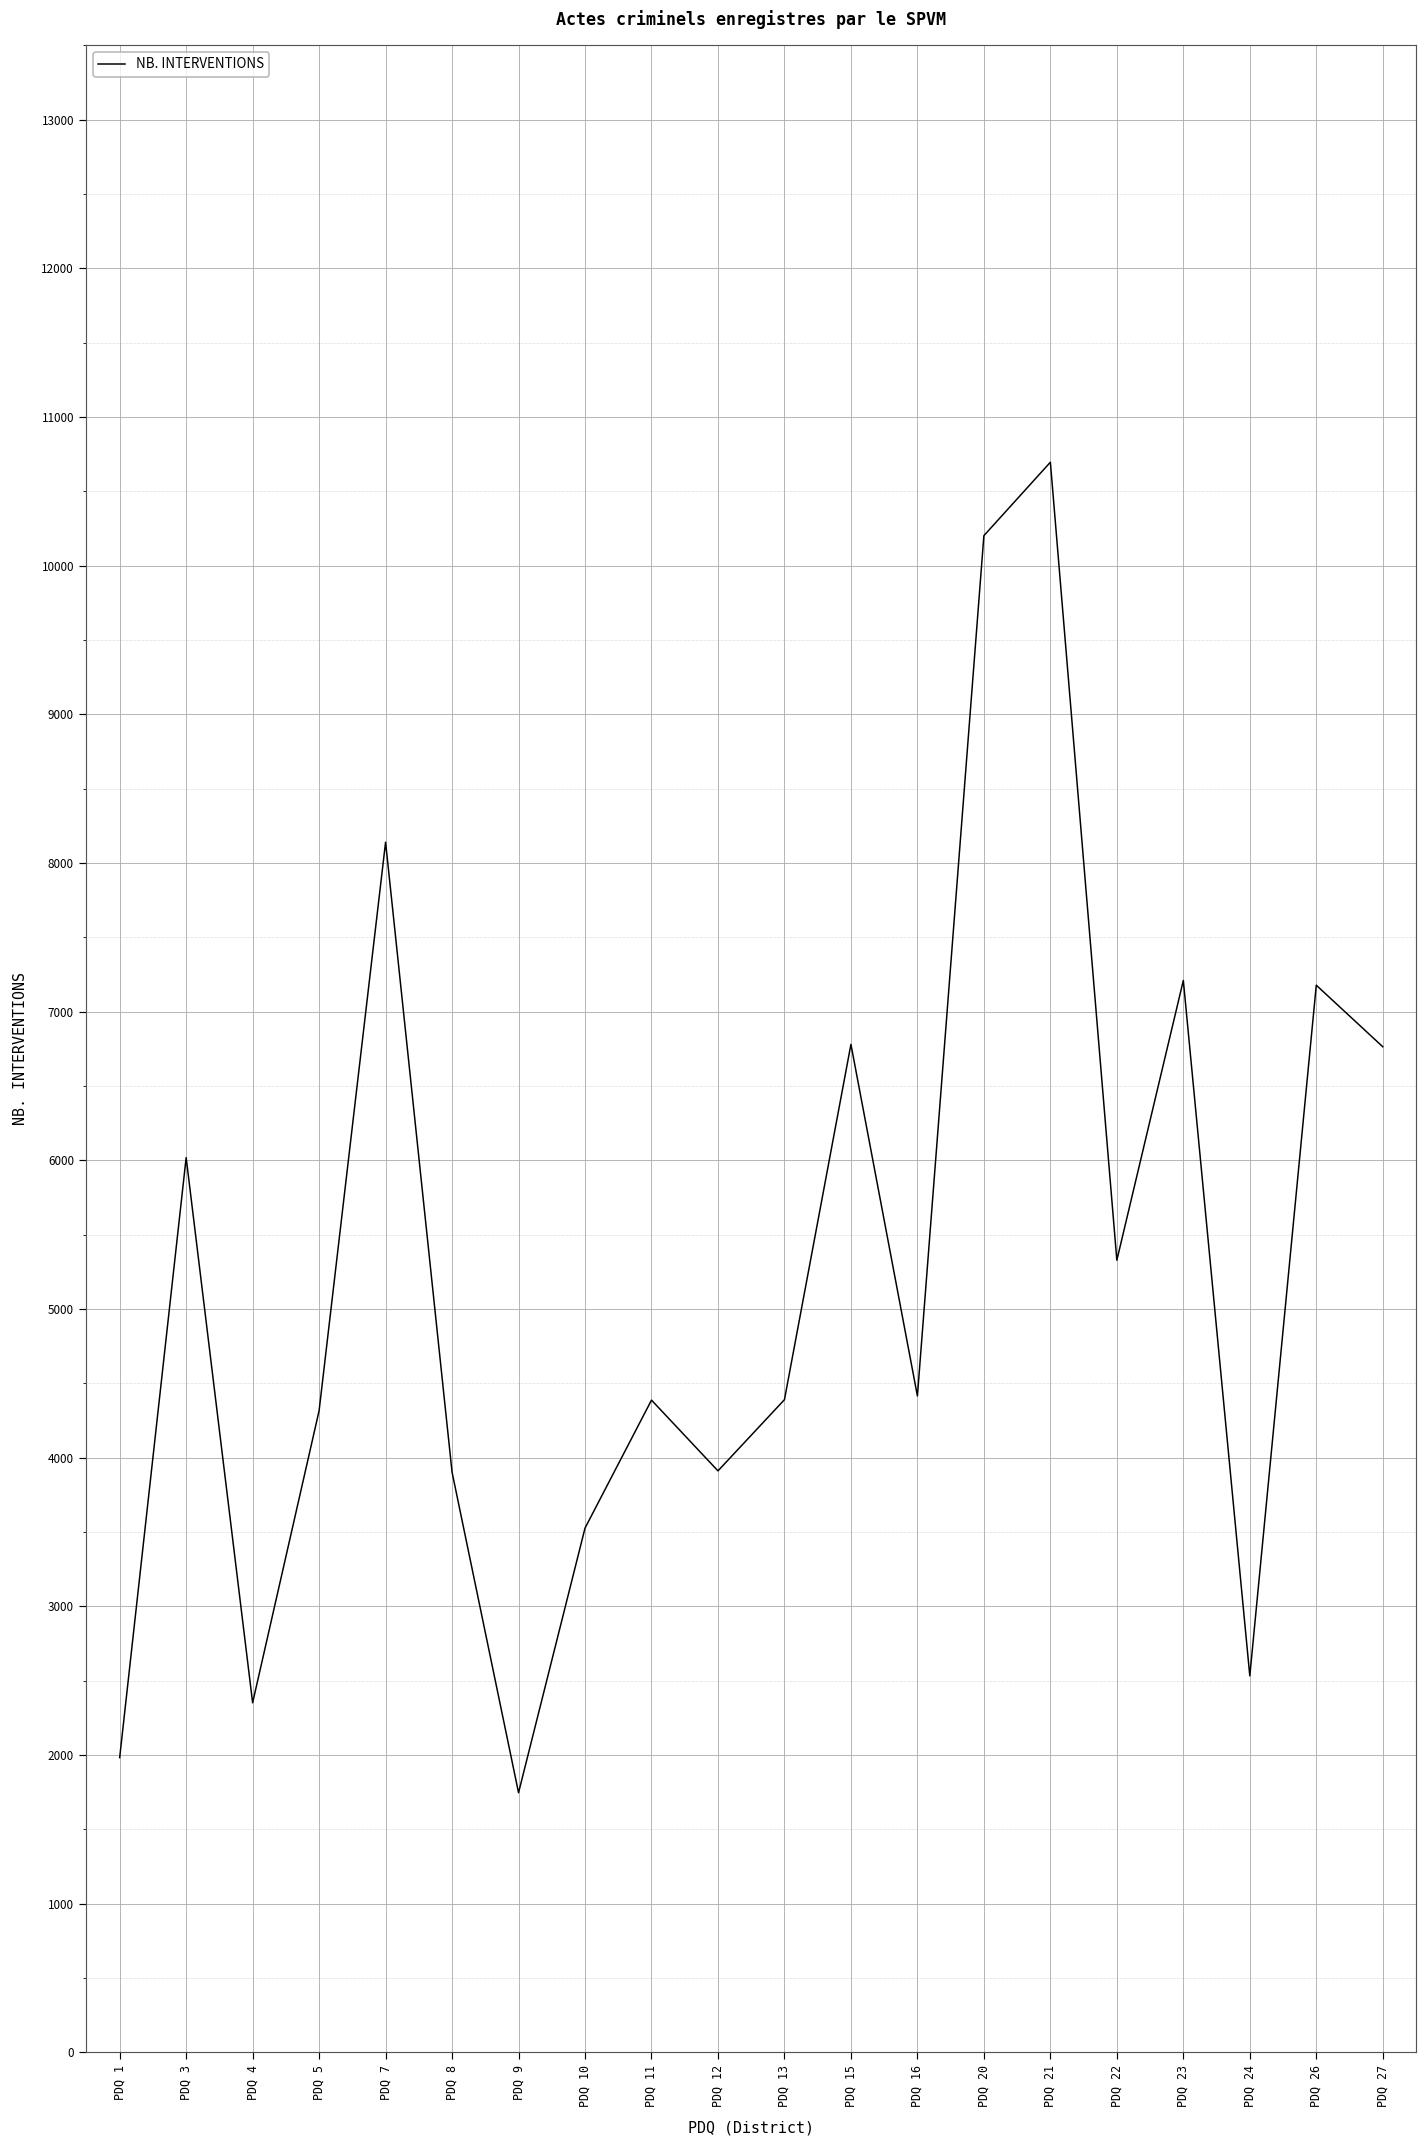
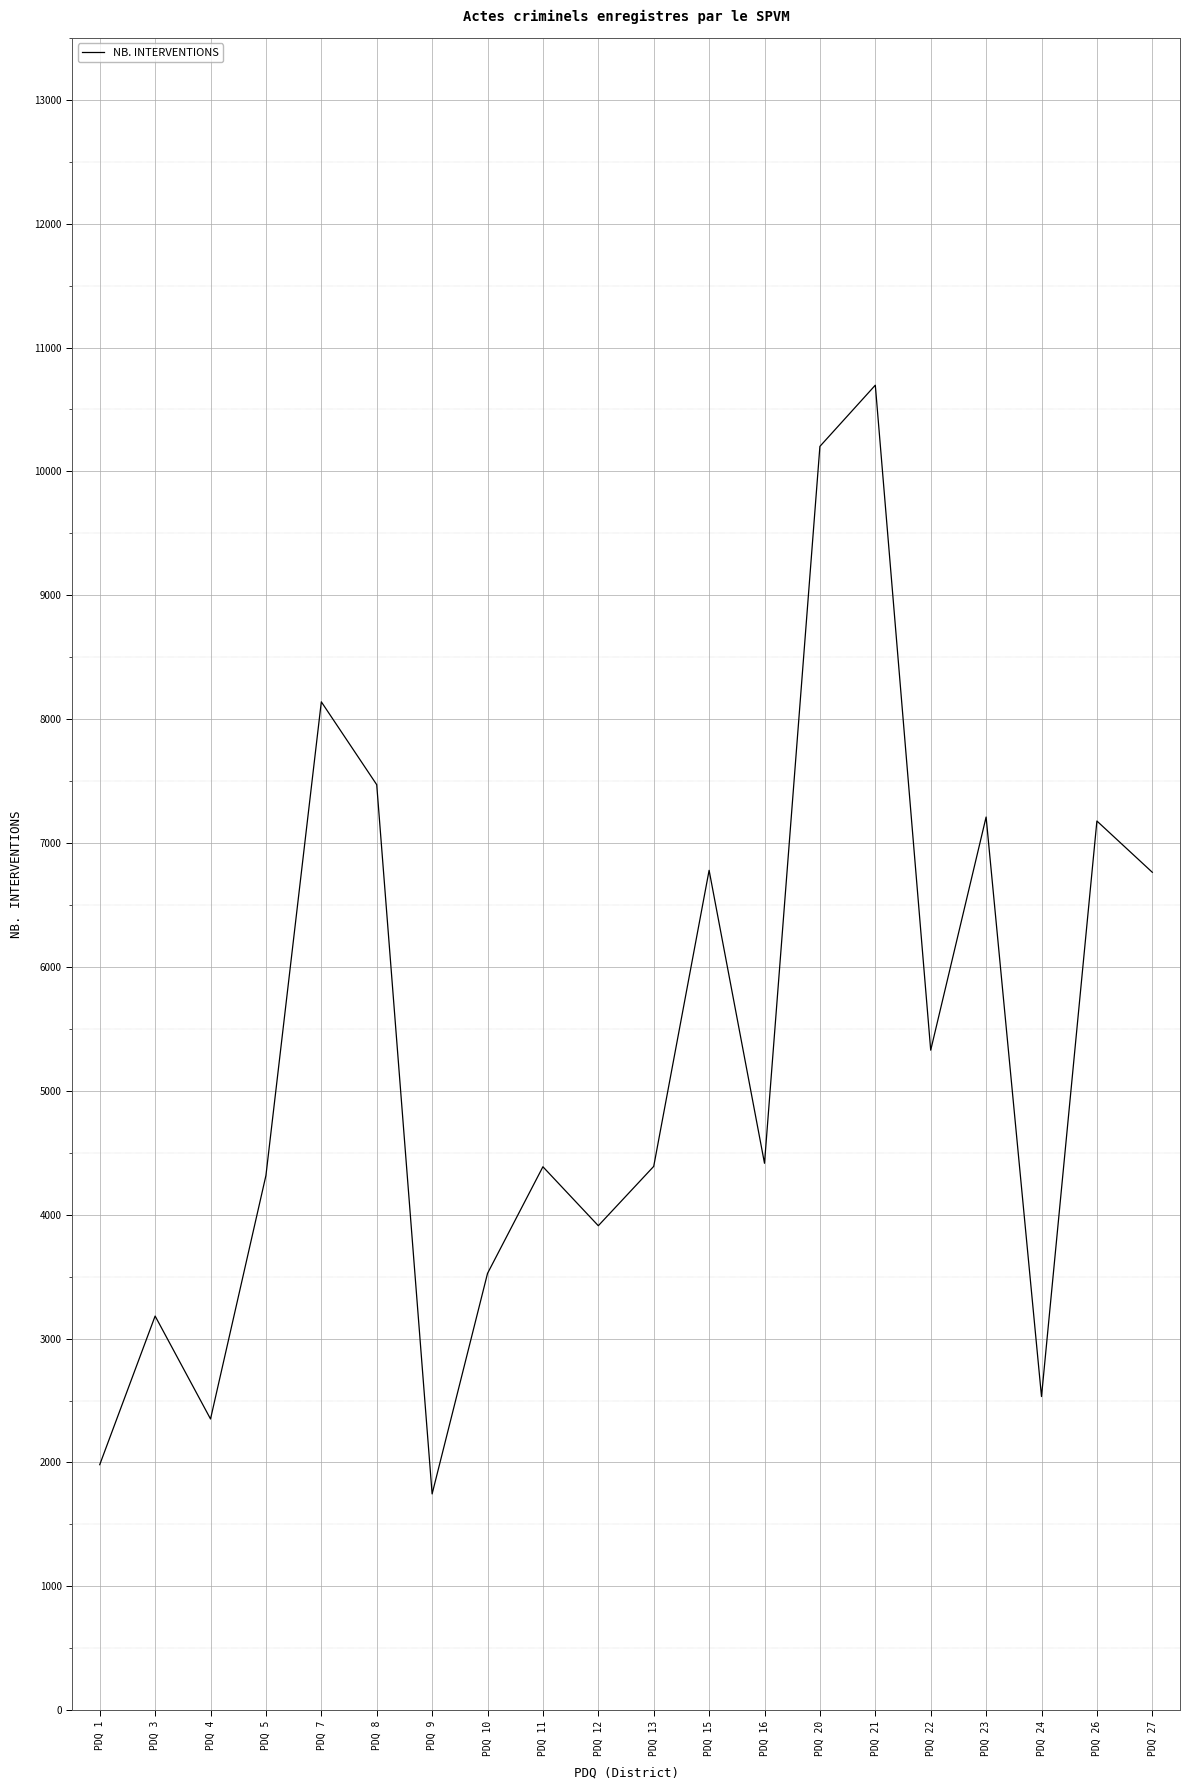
  {
    "PDQ 1": 1980,
-   "PDQ 3": 6020,
+   "PDQ 3": 3180,
    "PDQ 4": 2350,
    "PDQ 5": 4320,
    "PDQ 7": 8140,
-   "PDQ 8": 3900,
+   "PDQ 8": 7470,
    "PDQ 9": 1750,
    "PDQ 10": 3530,
    "PDQ 11": 4390,
    "PDQ 12": 3910,
    "PDQ 13": 4390,
    "PDQ 15": 6780,
    "PDQ 16": 4420,
    "PDQ 20": 10200,
    "PDQ 21": 10700,
    "PDQ 22": 5330,
    "PDQ 23": 7210,
    "PDQ 24": 2530,
    "PDQ 26": 7180,
    "PDQ 27": 6760
  }
